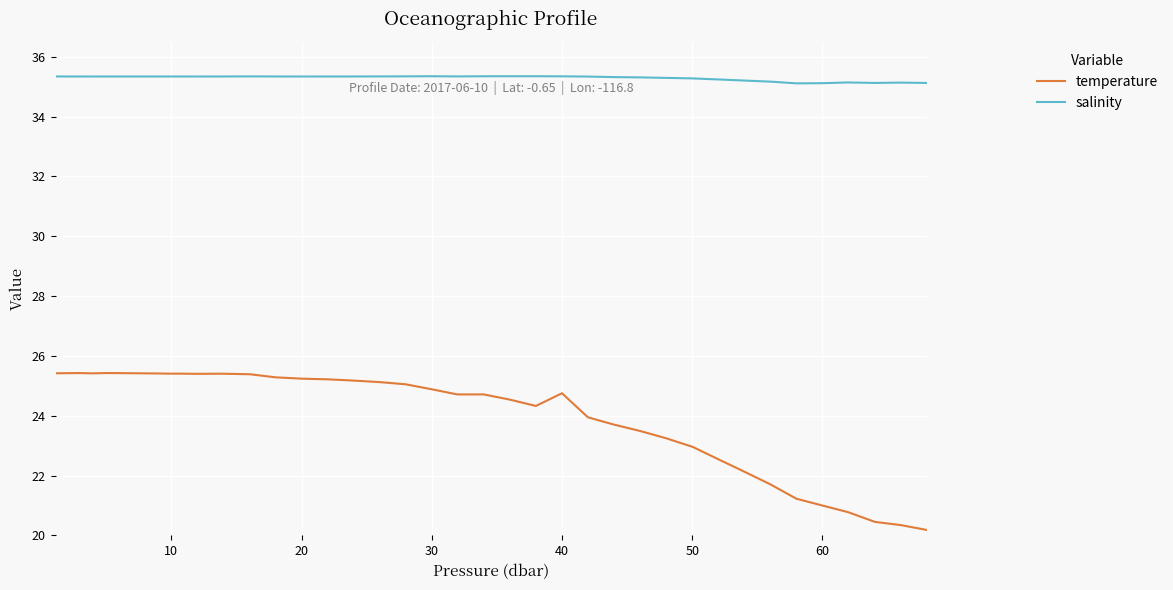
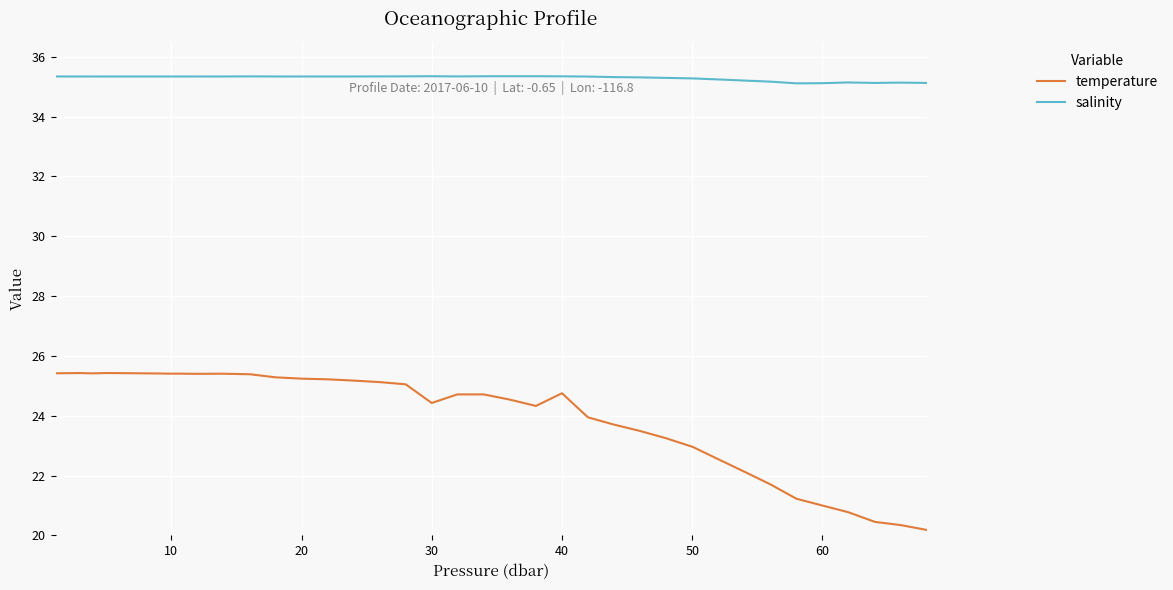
  {
    "temperature": {
-     "30": 24.9,
+     "30": 24.4,
      "40": 24.7
    },
    "salinity": {
      "30": 35.3,
      "40": 35.3
    }
  }
